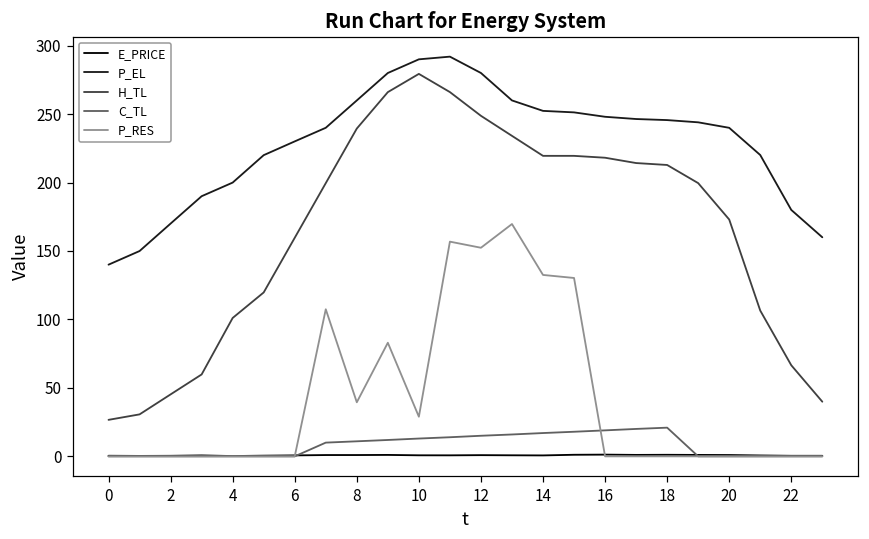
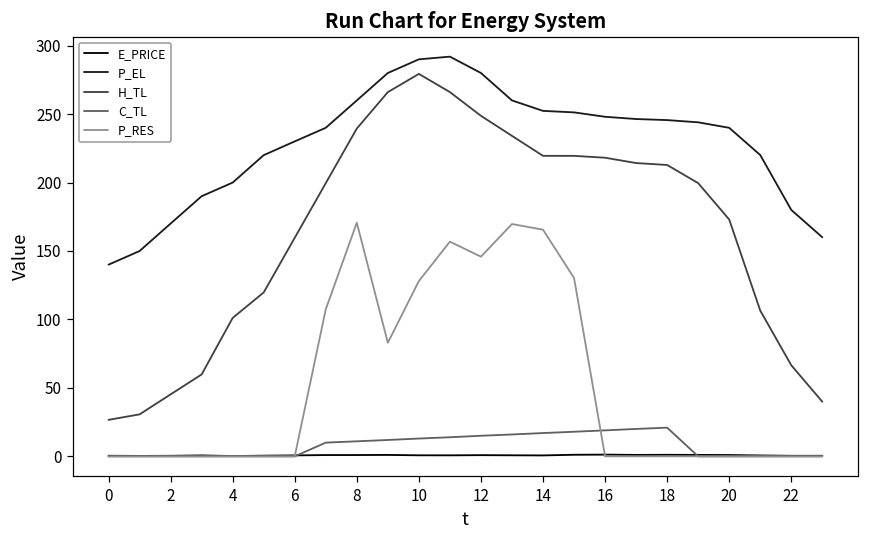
  {
    "P_RES": {
-     "8": 39,
-     "10": 29,
-     "12": 152,
-     "14": 133
+     "8": 171,
+     "10": 128,
+     "12": 146,
+     "14": 166
    }
  }
